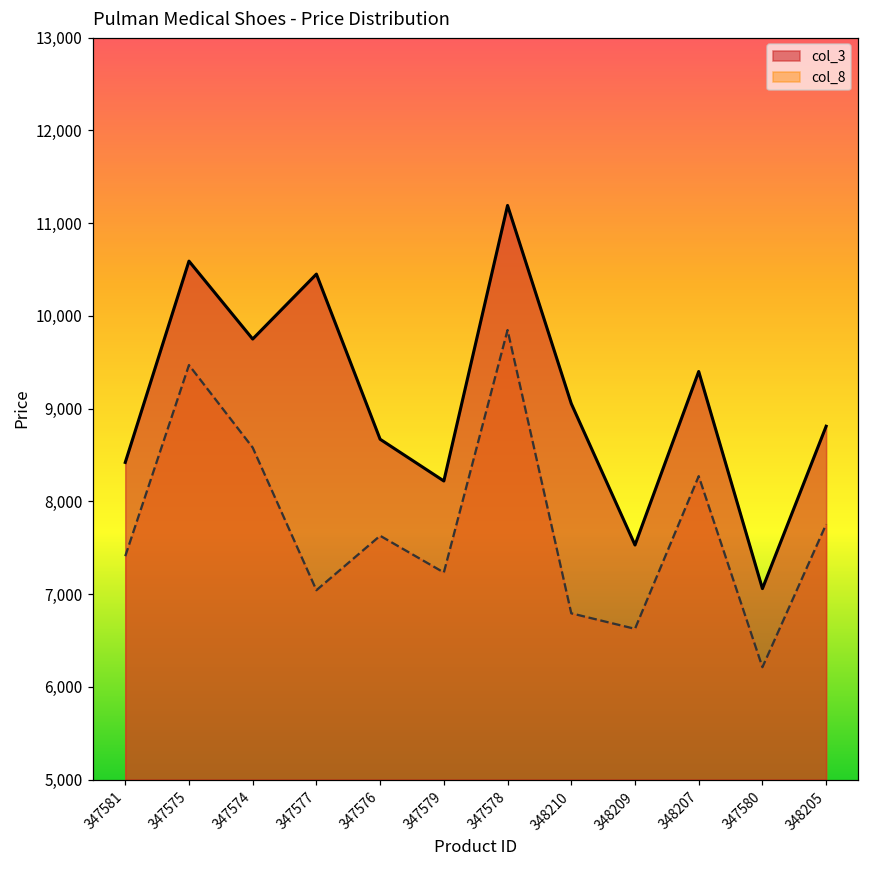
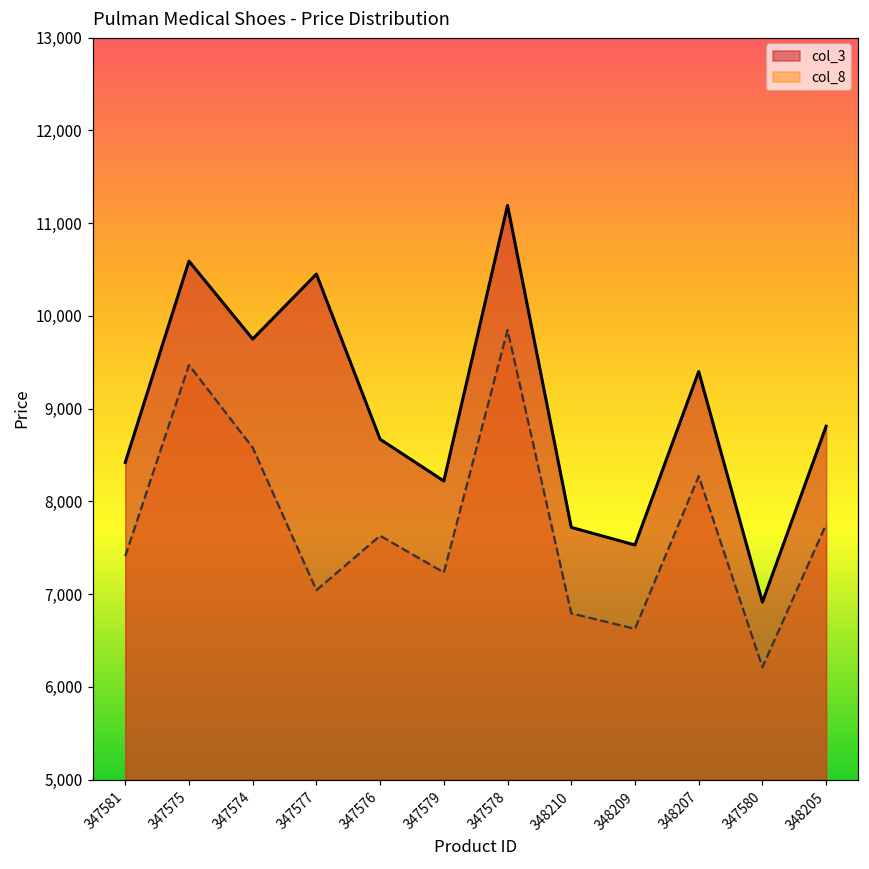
  {
    "col_3": {
      "347581": "8,400",
      "347575": "10,600",
      "347574": "9,800",
      "347577": "10,500",
      "347576": "8,700",
      "347579": "8,200",
      "347578": "11,200",
-     "348210": "9,100",
+     "348210": "7,700",
      "348209": "7,500",
      "348207": "9,400",
-     "347580": "7,100",
+     "347580": "6,900",
      "348205": "8,800"
    },
    "col_8": {
      "347581": "7,400",
      "347575": "9,500",
      "347574": "8,600",
      "347577": "7,000",
      "347576": "7,600",
      "347579": "7,200",
      "347578": "9,800",
      "348210": "6,800",
      "348209": "6,600",
      "348207": "8,300",
      "347580": "6,200",
      "348205": "7,800"
    }
  }
